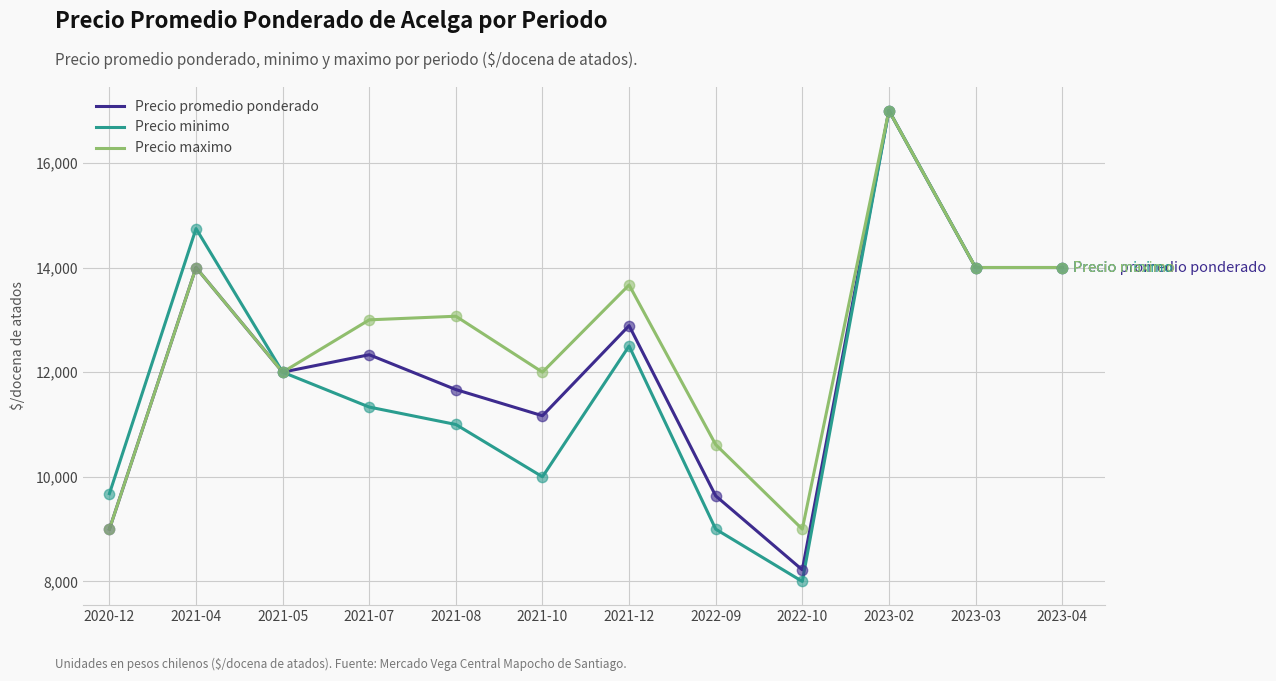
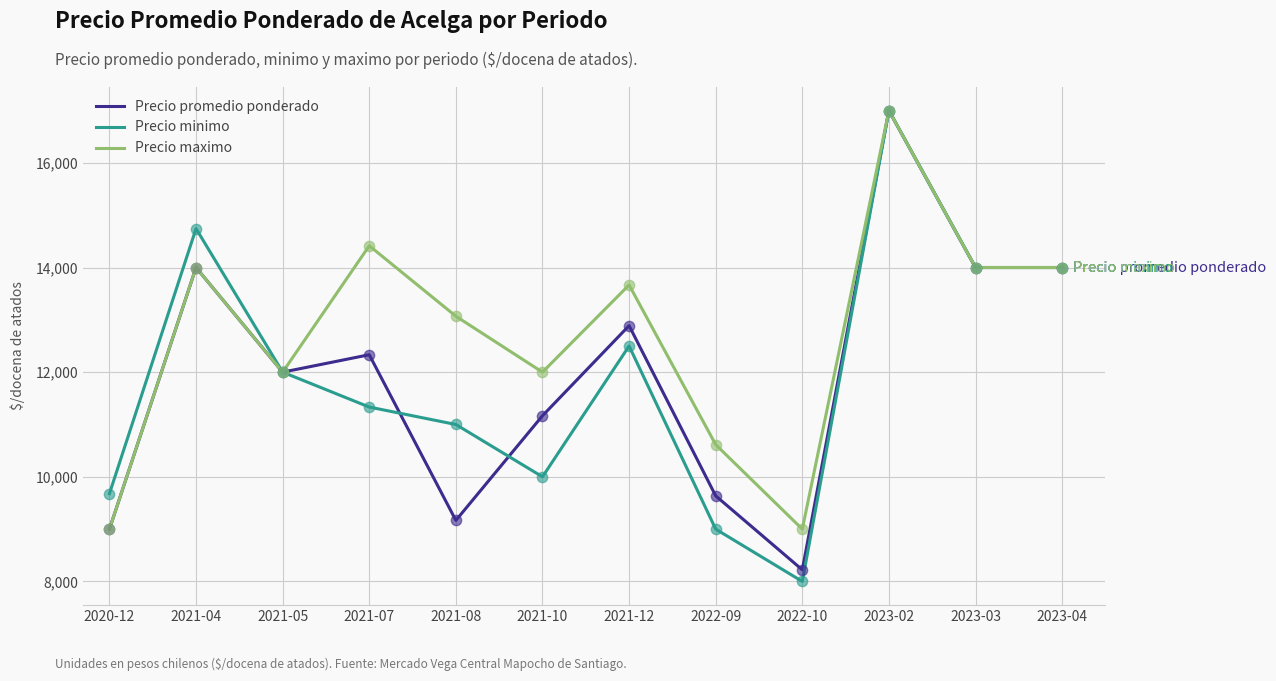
  {
    "Precio promedio ponderado": {
      "2021-07": "12,300",
-     "2021-08": "11,700",
+     "2021-08": "9,200",
      "2021-10": "11,200",
      "2021-12": "12,900",
      "2022-09": "9,600",
      "2022-10": "8,200"
    },
    "Precio minimo": {
      "2020-12": "9,700",
      "2021-04": "14,700",
      "2021-07": "11,300",
      "2021-08": "11,000",
      "2021-10": "10,000",
      "2021-12": "12,500",
      "2022-09": "9,000",
      "2022-10": "8,000"
    },
    "Precio maximo": {
-     "2021-07": "13,000",
+     "2021-07": "14,400",
      "2021-08": "13,100",
      "2021-10": "12,000",
      "2021-12": "13,700",
      "2022-09": "10,600",
      "2022-10": "9,000"
    }
  }
